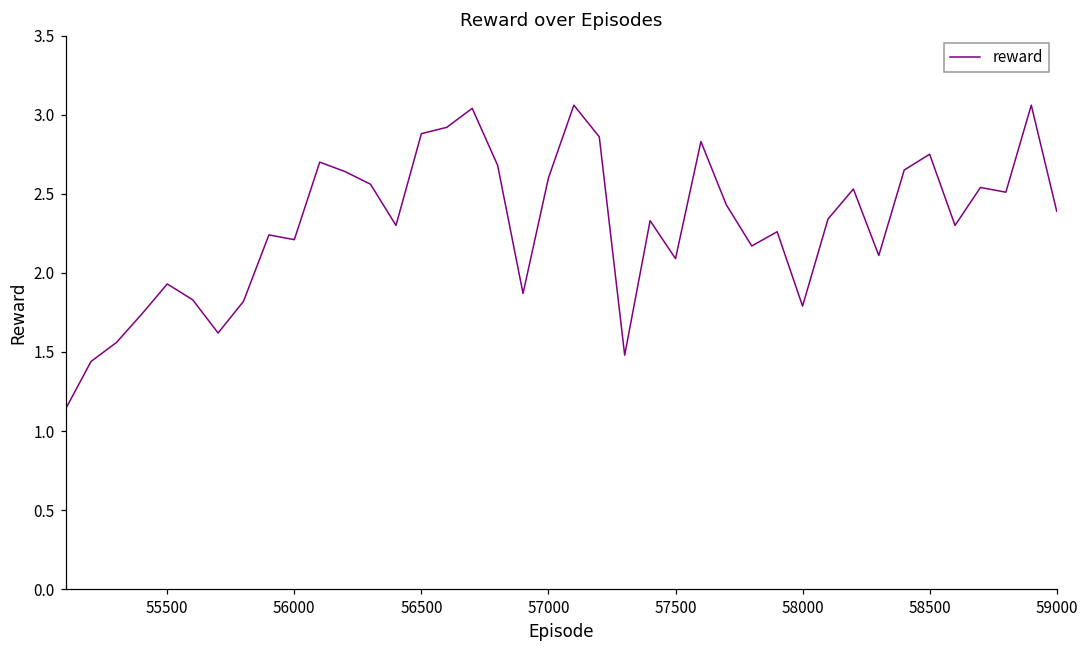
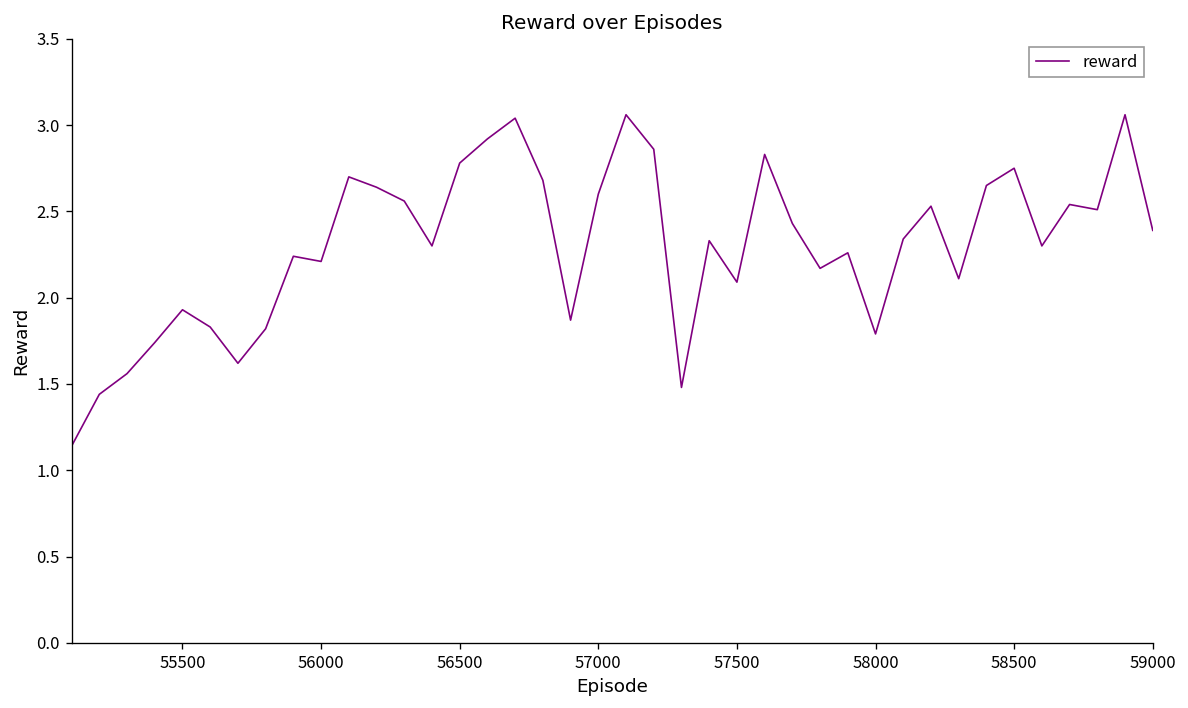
  {
    "55500": 1.93,
    "56000": 2.21,
-   "56500": 2.88,
+   "56500": 2.78,
    "57000": 2.60,
    "57500": 2.09,
    "58000": 1.79,
    "58500": 2.75,
    "59000": 2.39
  }
